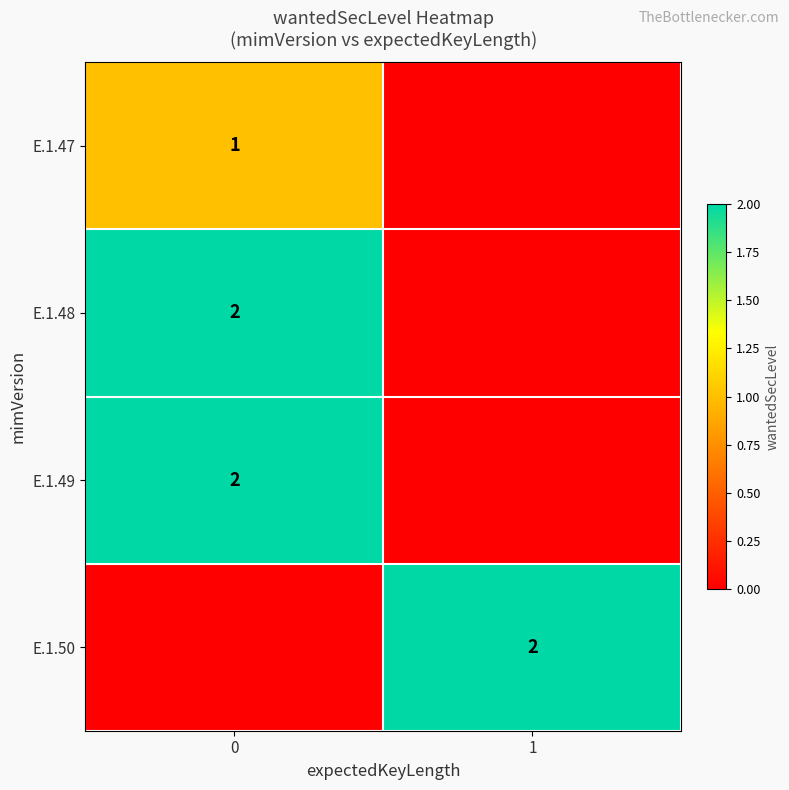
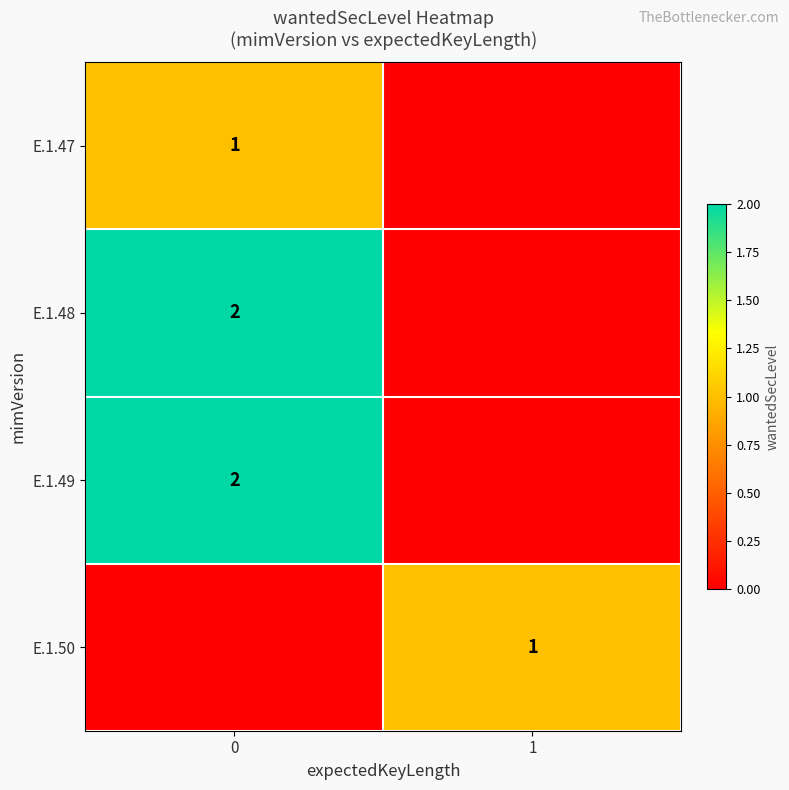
  {
    "E.1.47": {
      "0": 1
    },
    "E.1.48": {
      "0": 2
    },
    "E.1.49": {
      "0": 2
    },
    "E.1.50": {
-     "1": 2
+     "1": 1
    }
  }
